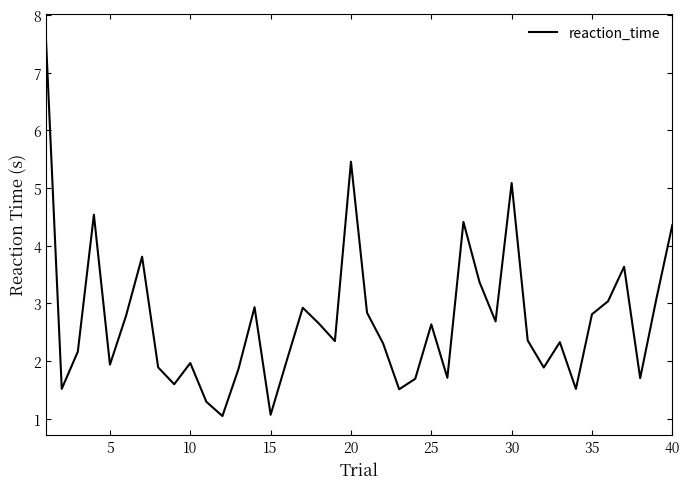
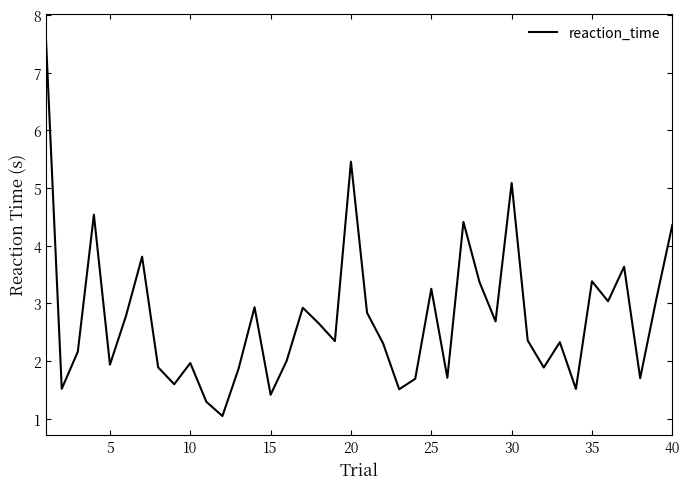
  {
    "5": 1.9,
    "10": 2.0,
-   "15": 1.1,
+   "15": 1.4,
    "20": 5.5,
-   "25": 2.6,
+   "25": 3.3,
    "30": 5.1,
-   "35": 2.8,
+   "35": 3.4,
    "40": 4.4
  }
